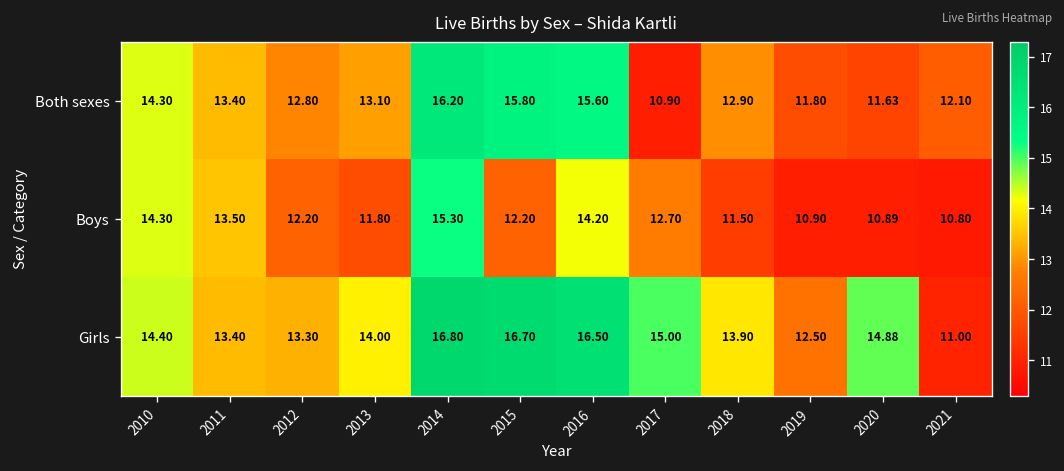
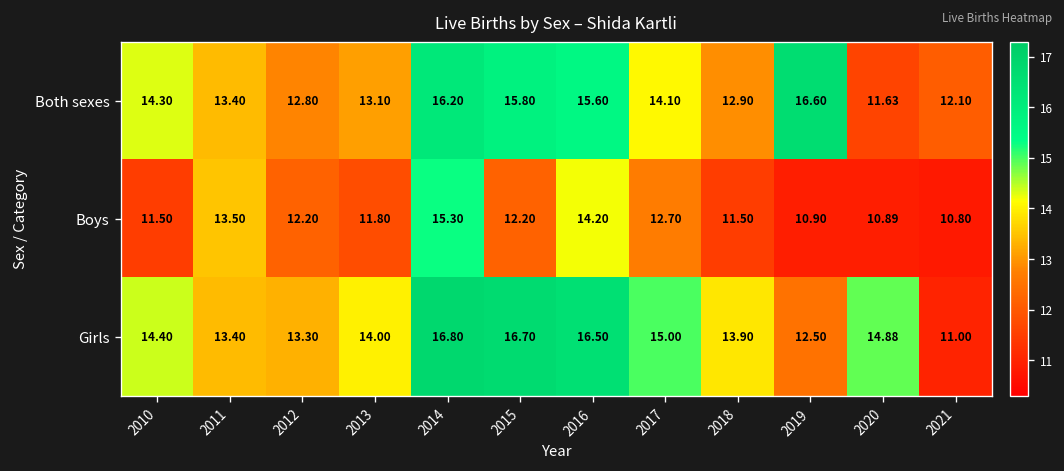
  {
    "Both sexes": {
      "2010": 14.30,
      "2011": 13.40,
      "2012": 12.80,
      "2013": 13.10,
      "2014": 16.20,
      "2015": 15.80,
      "2016": 15.60,
-     "2017": 10.90,
+     "2017": 14.10,
      "2018": 12.90,
-     "2019": 11.80,
+     "2019": 16.60,
      "2020": 11.63,
      "2021": 12.10
    },
    "Boys": {
-     "2010": 14.30,
+     "2010": 11.50,
      "2011": 13.50,
      "2012": 12.20,
      "2013": 11.80,
      "2014": 15.30,
      "2015": 12.20,
      "2016": 14.20,
      "2017": 12.70,
      "2018": 11.50,
      "2019": 10.90,
      "2020": 10.89,
      "2021": 10.80
    },
    "Girls": {
      "2010": 14.40,
      "2011": 13.40,
      "2012": 13.30,
      "2013": 14.00,
      "2014": 16.80,
      "2015": 16.70,
      "2016": 16.50,
      "2017": 15.00,
      "2018": 13.90,
      "2019": 12.50,
      "2020": 14.88,
      "2021": 11.00
    }
  }
